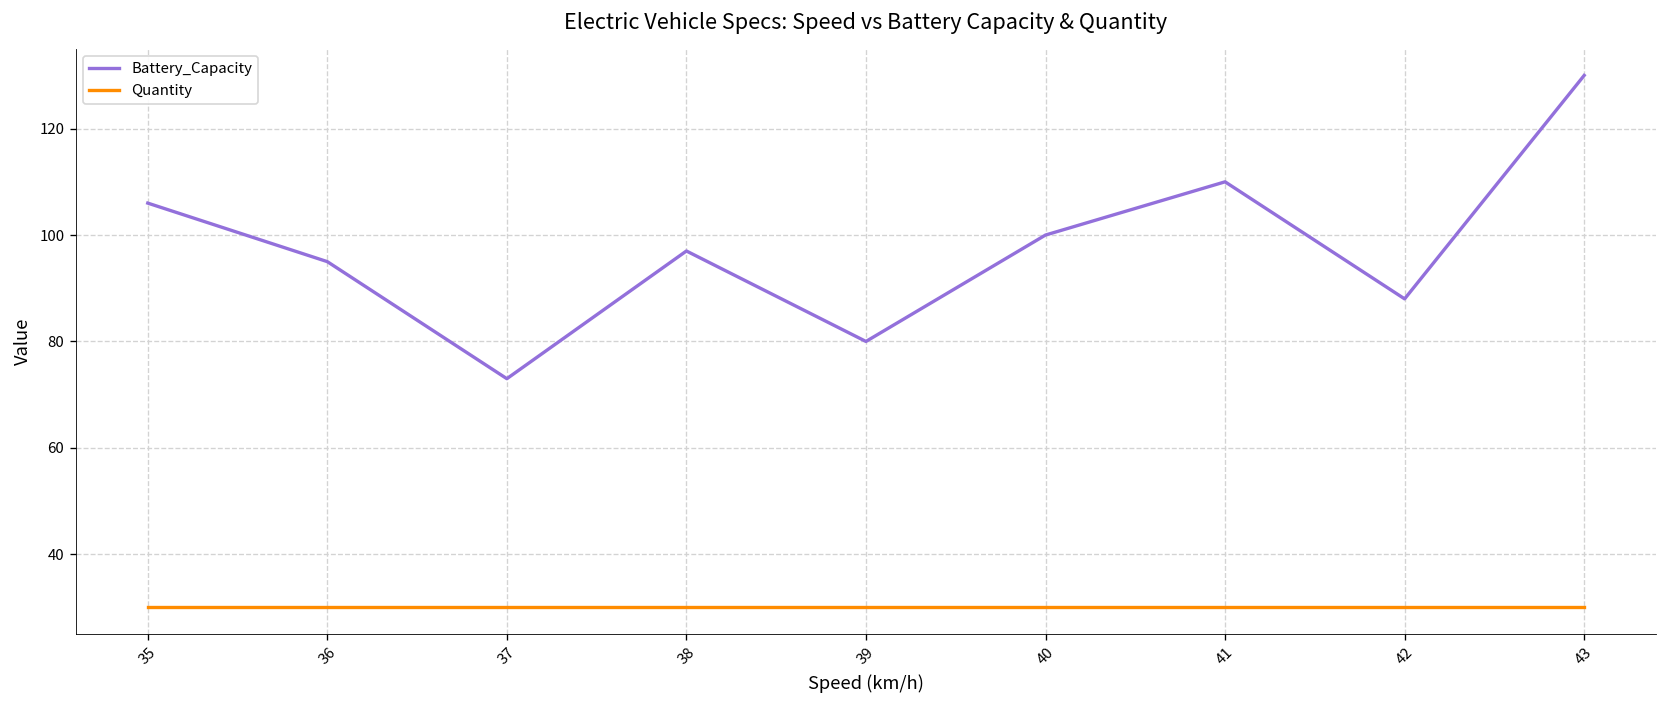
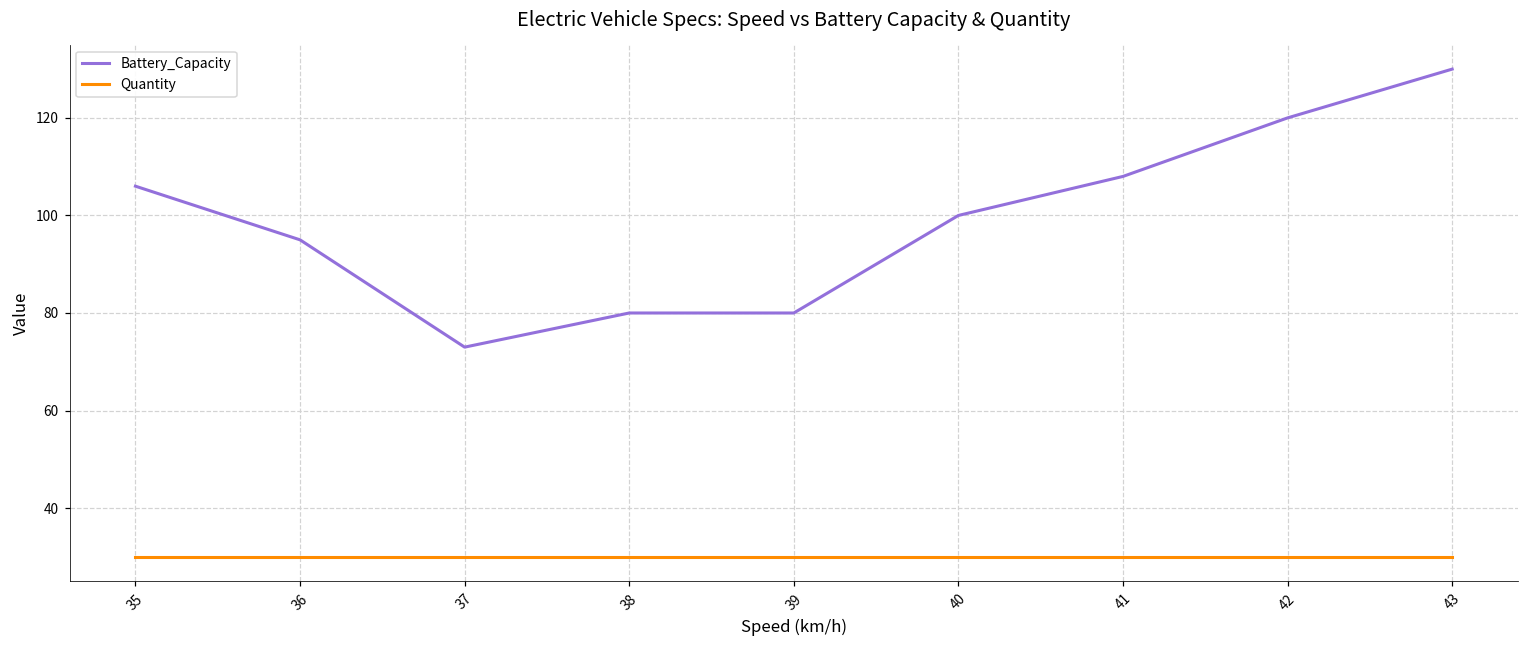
  {
    "Battery_Capacity": {
      "35": 106,
      "36": 95,
      "37": 73,
-     "38": 97,
+     "38": 80,
      "39": 80,
      "40": 100,
-     "41": 110,
-     "42": 88,
+     "41": 108,
+     "42": 120,
      "43": 130
    },
    "Quantity": {
      "35": 30,
      "36": 30,
      "37": 30,
      "38": 30,
      "39": 30,
      "40": 30,
      "41": 30,
      "42": 30,
      "43": 30
    }
  }
